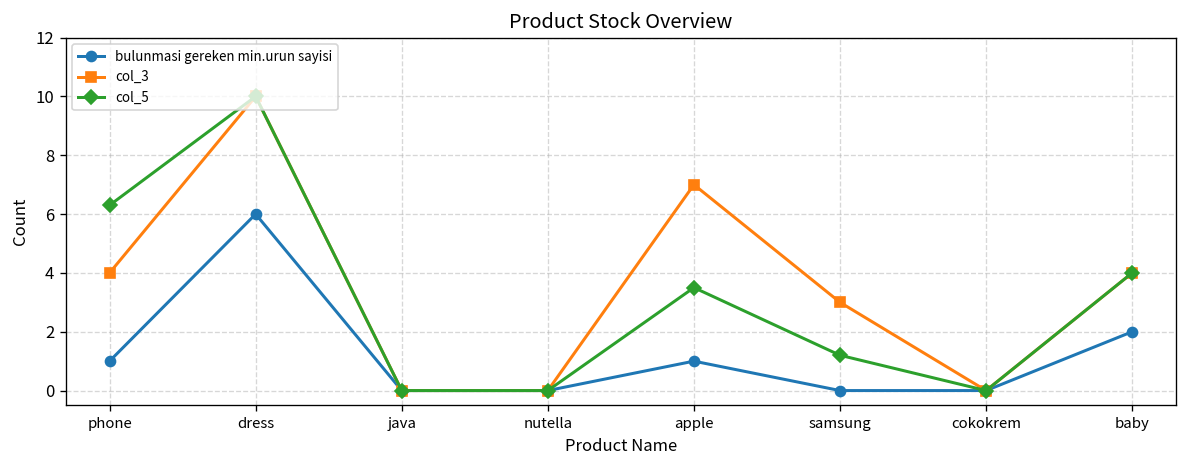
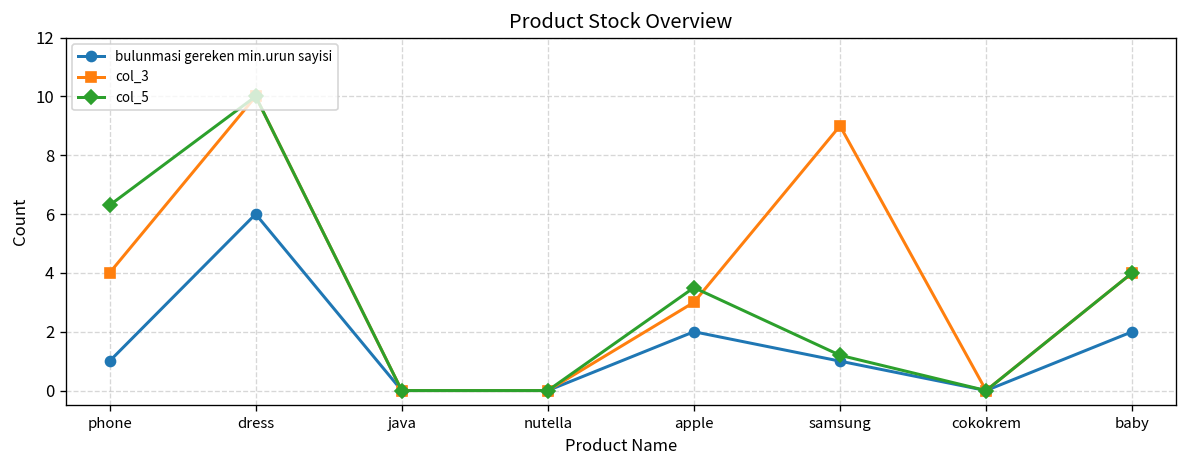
  {
    "bulunmasi gereken min.urun sayisi": {
      "phone": 1,
      "dress": 6,
-     "apple": 1,
-     "samsung": 0,
+     "apple": 2,
+     "samsung": 1,
      "baby": 2
    },
    "col_3": {
      "phone": 4,
-     "apple": 7,
-     "samsung": 3
+     "apple": 3,
+     "samsung": 9
    },
    "col_5": {
      "phone": 6.3,
      "apple": 3.5,
      "samsung": 1.2
    }
  }
